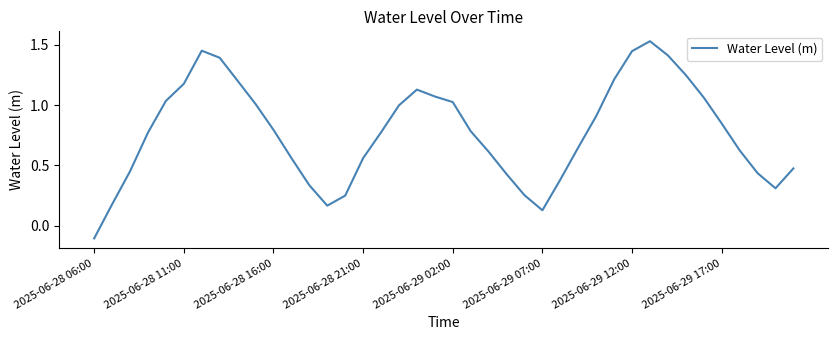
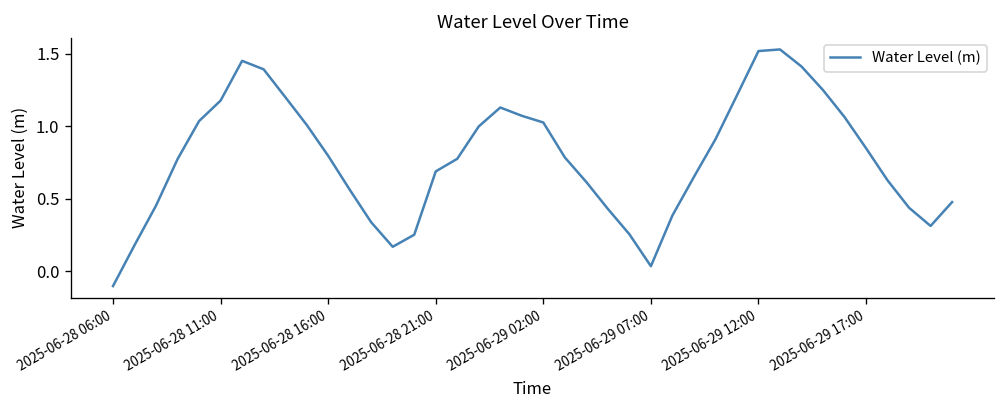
  {
    "2025-06-28 06:00": -0.10,
    "2025-06-28 11:00": 1.18,
    "2025-06-28 16:00": 0.79,
-   "2025-06-28 21:00": 0.56,
+   "2025-06-28 21:00": 0.69,
    "2025-06-29 02:00": 1.02,
-   "2025-06-29 07:00": 0.13,
-   "2025-06-29 12:00": 1.45,
+   "2025-06-29 07:00": 0.03,
+   "2025-06-29 12:00": 1.52,
    "2025-06-29 17:00": 0.85
  }
